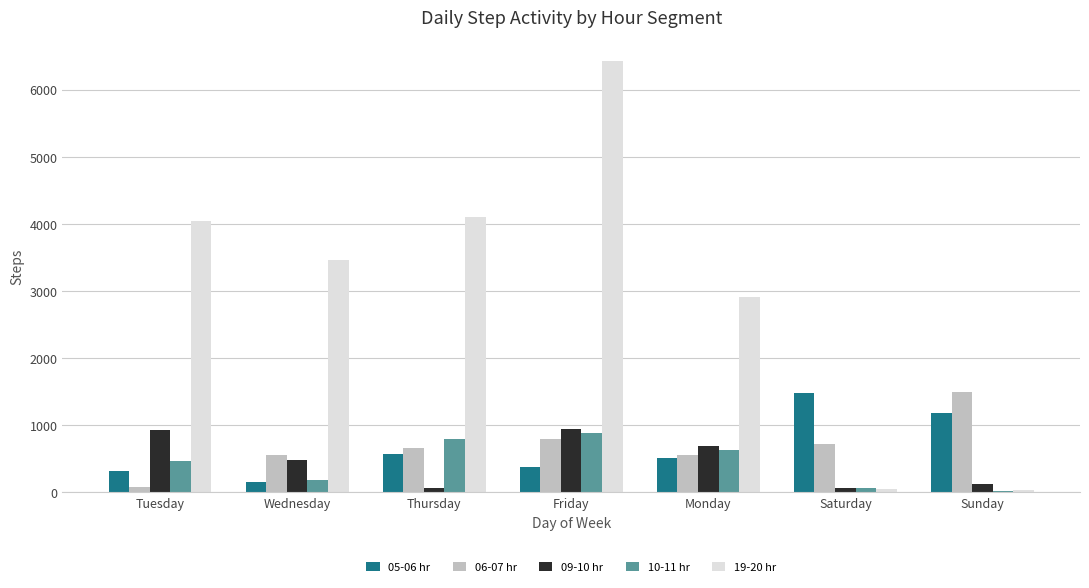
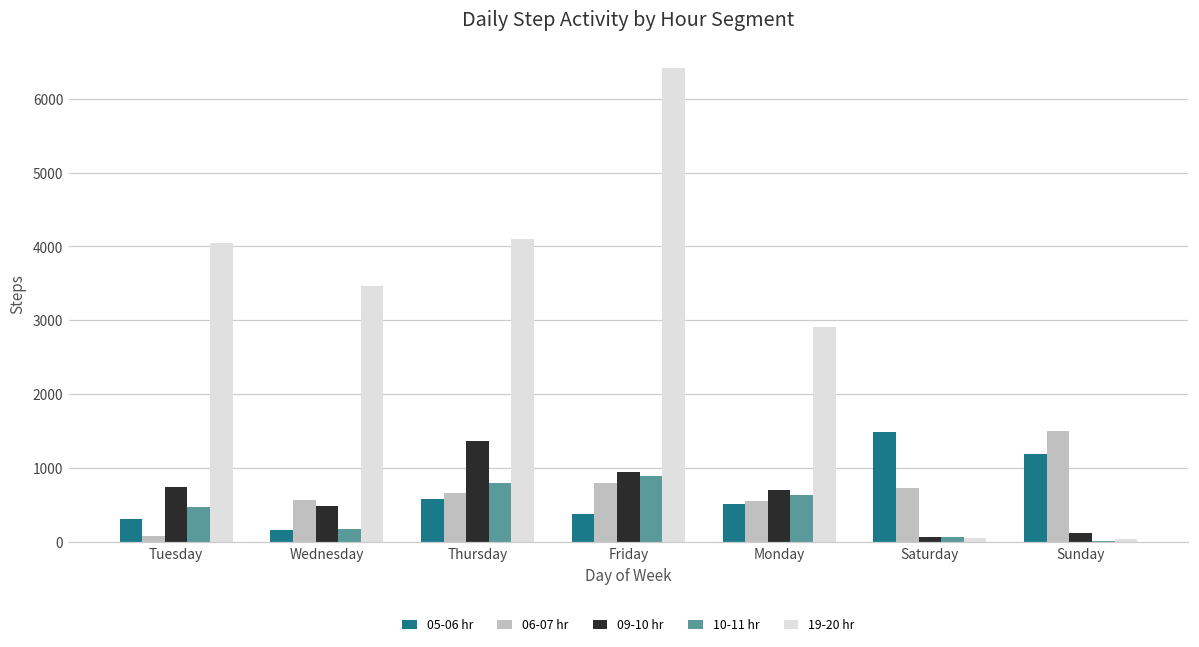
  {
    "05-06 hr": {
      "Tuesday": 300,
      "Wednesday": 200,
      "Thursday": 600,
      "Friday": 400,
      "Monday": 500,
      "Saturday": 1500,
      "Sunday": 1200
    },
    "09-10 hr": {
-     "Tuesday": 900,
+     "Tuesday": 700,
      "Wednesday": 500,
-     "Thursday": 100,
+     "Thursday": 1400,
      "Friday": 900,
      "Monday": 700,
      "Saturday": 100,
      "Sunday": 100
    },
    "10-11 hr": {
      "Tuesday": 500,
      "Wednesday": 200,
      "Thursday": 800,
      "Friday": 900,
      "Monday": 600,
      "Saturday": 100
    }
  }
